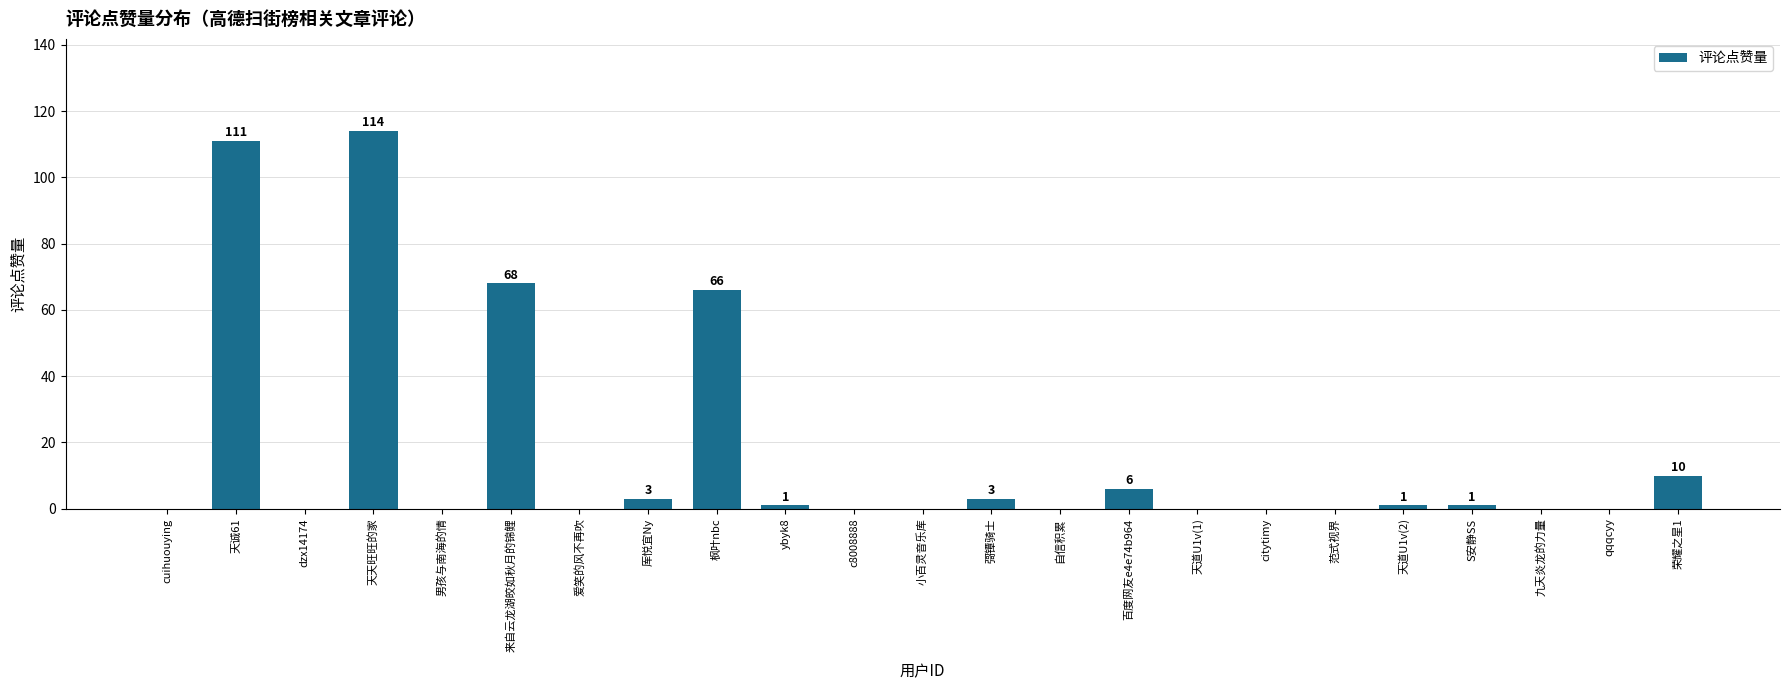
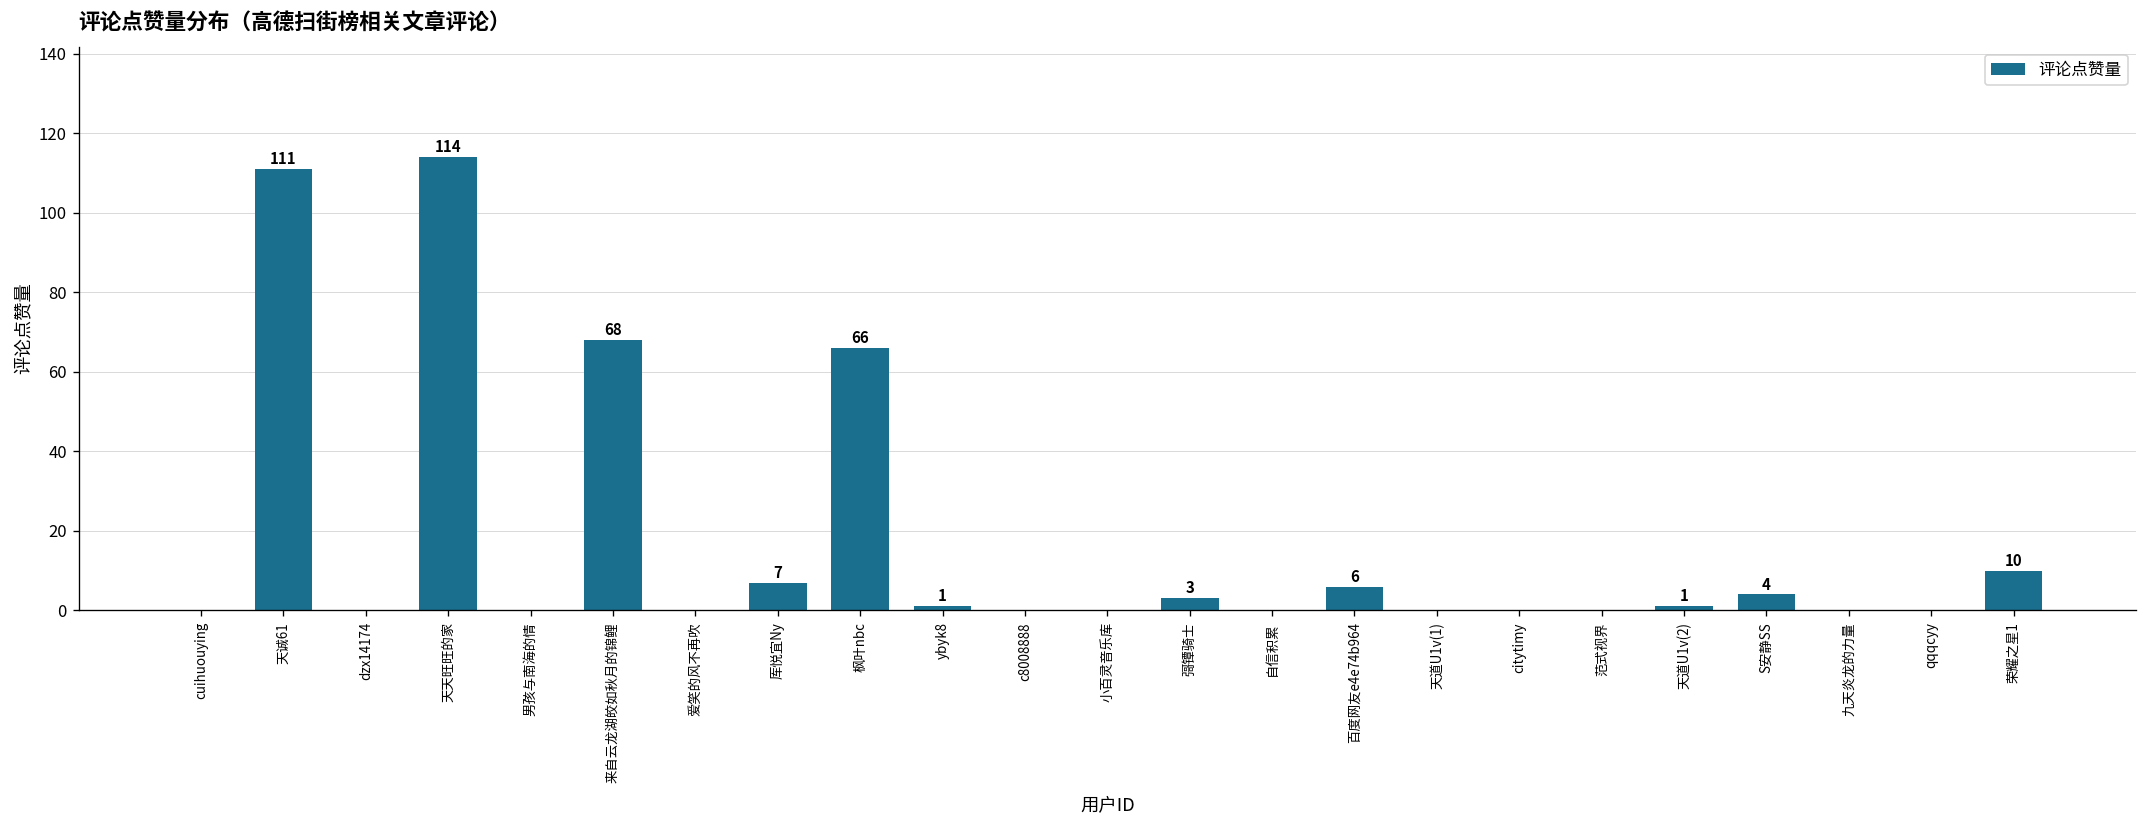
  {
    "天诚61": 111,
    "天天旺旺的家": 114,
    "来自云龙湖皎如秋月的锦鲤": 68,
-   "厍悦宜Ny": 3,
+   "厍悦宜Ny": 7,
    "枫叶nbc": 66,
    "ybyk8": 1,
    "彁镡骑士": 3,
    "百度网友e4e74b964": 6,
    "天道U1v(2)": 1,
-   "S安静SS": 1,
+   "S安静SS": 4,
    "荣耀之星1": 10
  }
